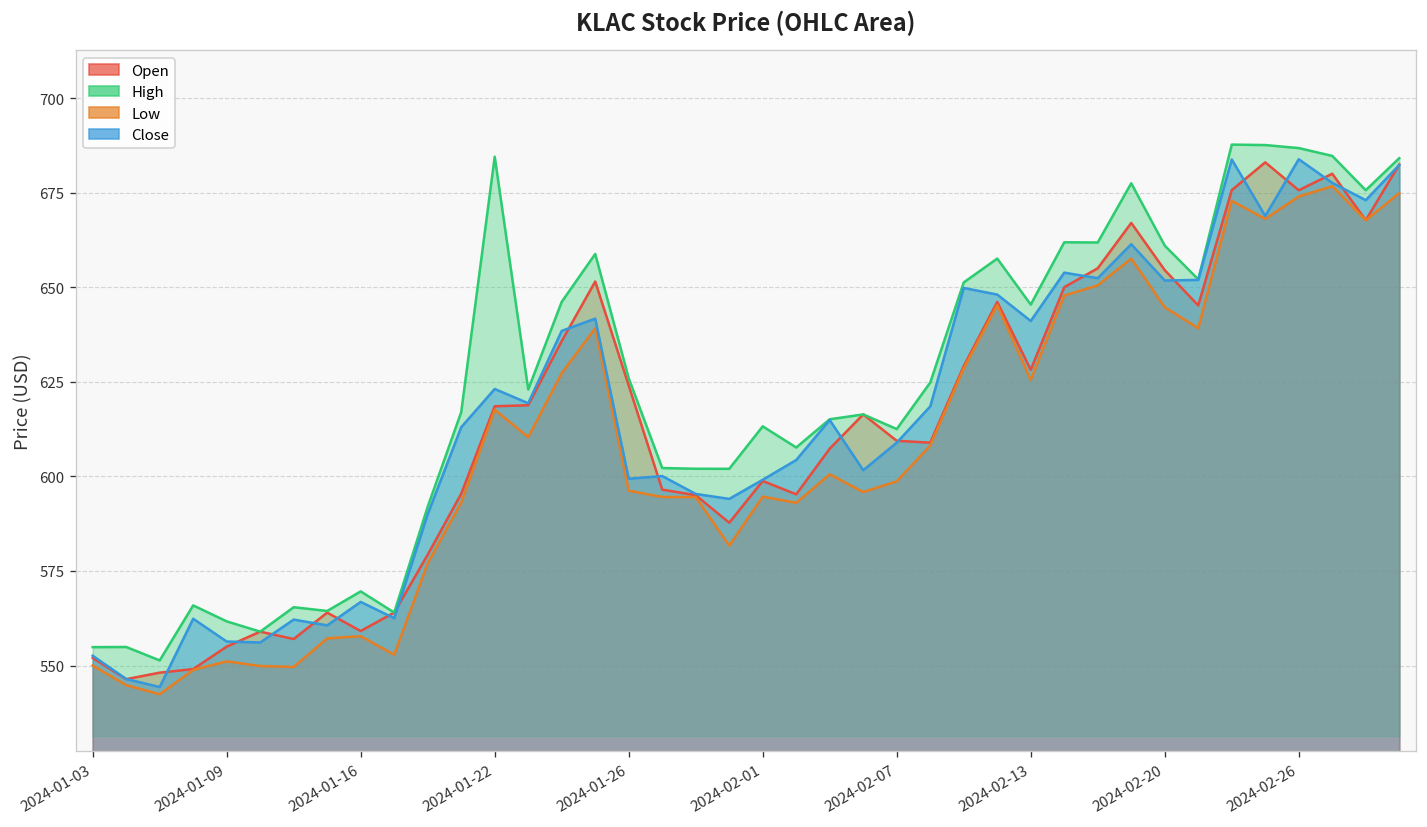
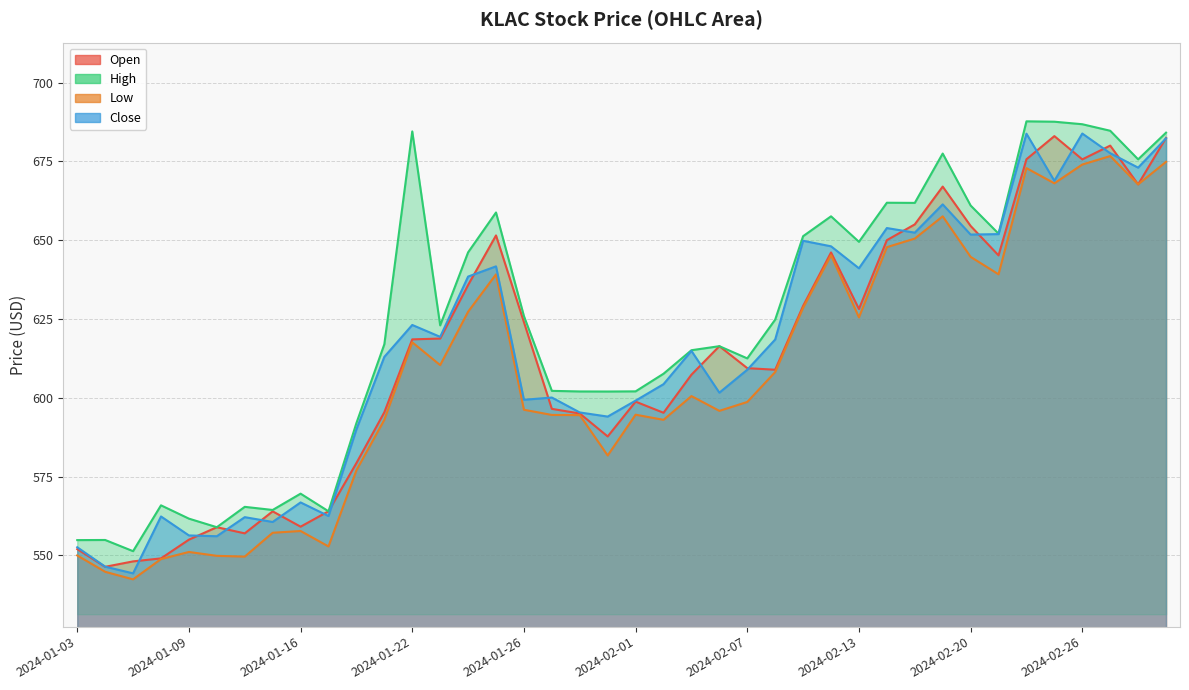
  {
    "High": {
      "2024-01-03": 555,
      "2024-01-09": 562,
      "2024-01-16": 570,
      "2024-01-22": 684,
      "2024-01-26": 626,
-     "2024-02-01": 613,
+     "2024-02-01": 602,
      "2024-02-07": 613,
-     "2024-02-13": 645,
+     "2024-02-13": 649,
      "2024-02-20": 661,
      "2024-02-26": 687
    },
    "Close": {
      "2024-01-09": 556,
      "2024-01-16": 567,
      "2024-01-22": 623,
      "2024-01-26": 599,
      "2024-02-13": 641,
      "2024-02-20": 652,
      "2024-02-26": 684
    }
  }
